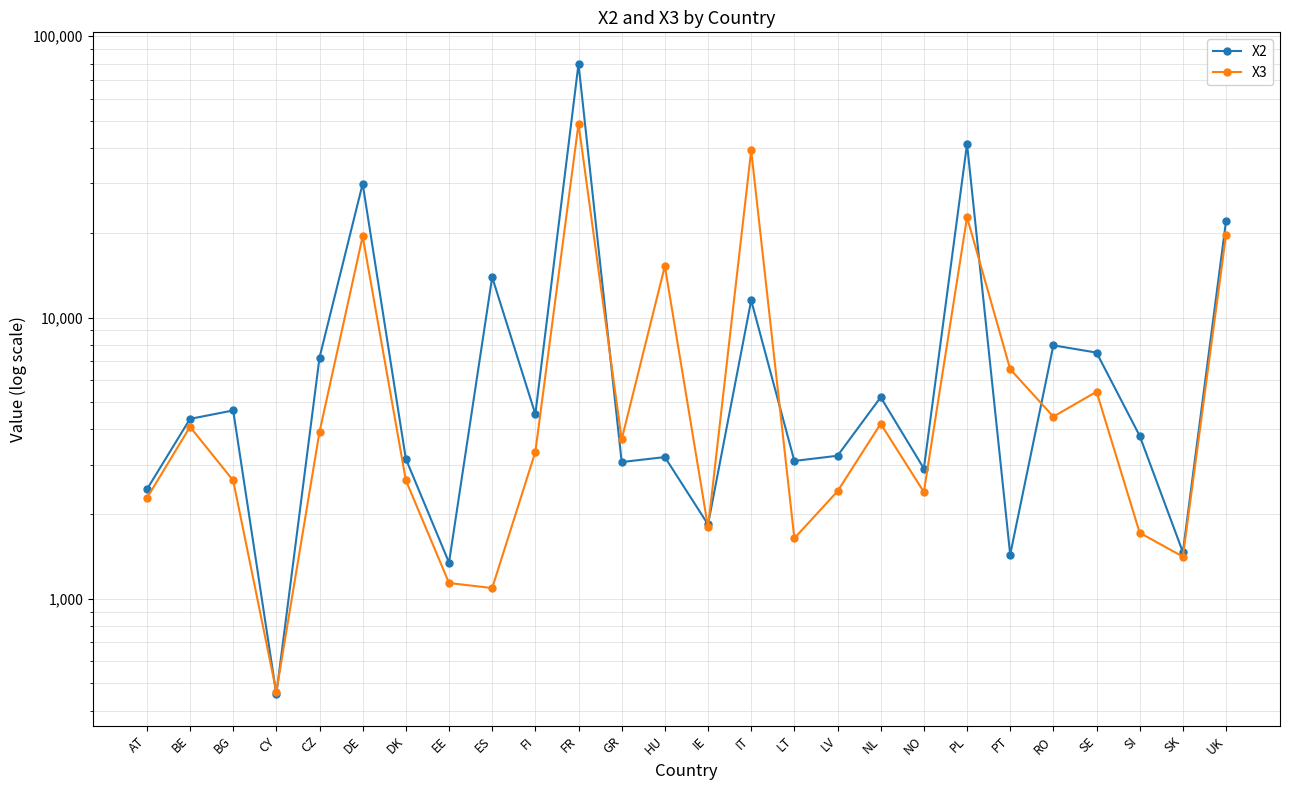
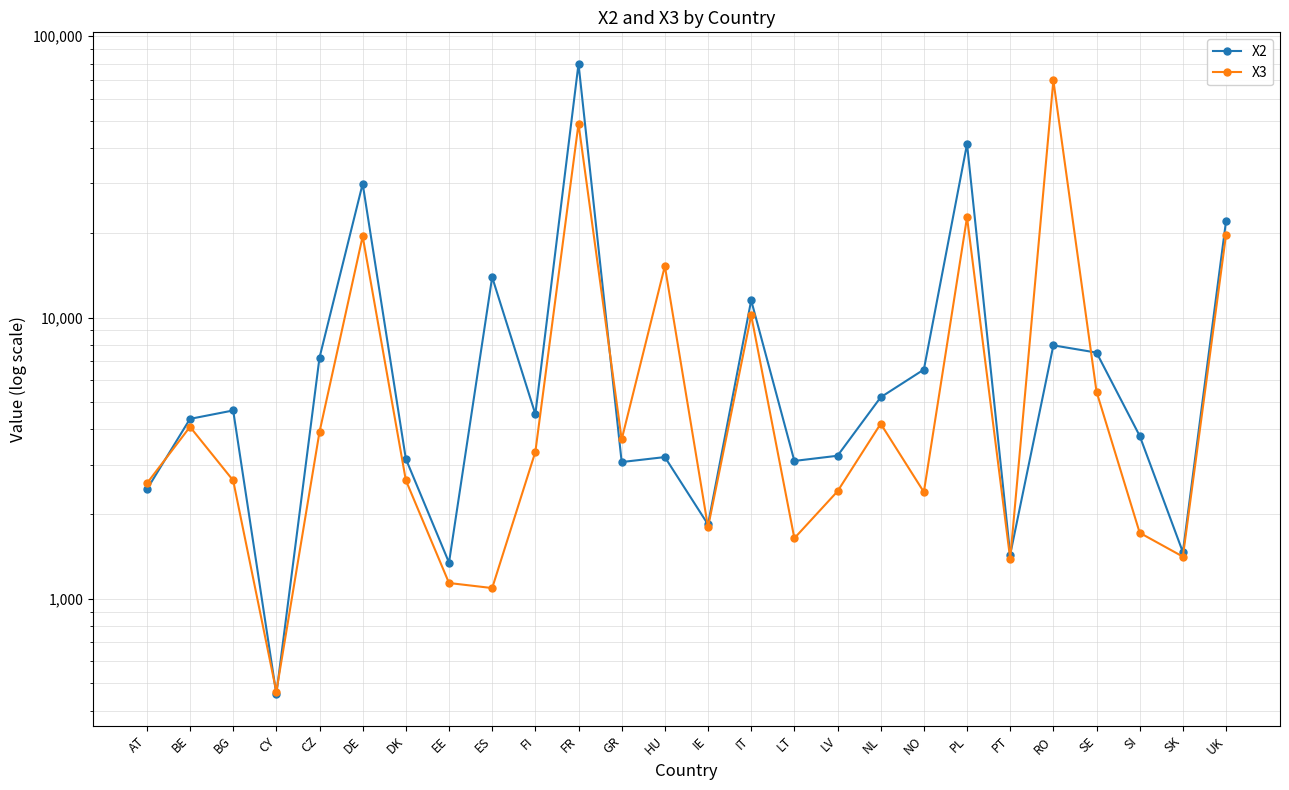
  {
    "X2": {
      "AT": "2,400",
      "BE": "4,400",
      "BG": "4,700",
      "CZ": "7,200",
      "DE": "30,000",
      "DK": "3,100",
      "EE": "1,300",
      "ES": "14,000",
      "FI": "4,500",
      "FR": "80,000",
      "GR": "3,100",
      "HU": "3,200",
      "IE": "1,800",
      "IT": "11,500",
      "LT": "3,100",
      "LV": "3,200",
      "NL": "5,200",
-     "NO": "2,900",
+     "NO": "6,500",
      "PL": "41,000",
      "PT": "1,400",
      "RO": "8,000",
      "SE": "7,500",
      "SI": "3,800",
      "SK": "1,500",
      "UK": "22,000"
    },
    "X3": {
-     "AT": "2,300",
+     "AT": "2,600",
      "BE": "4,100",
      "BG": "2,600",
      "CZ": "3,900",
      "DE": "19,000",
      "DK": "2,600",
      "EE": "1,140",
      "ES": "1,090",
      "FI": "3,300",
      "FR": "49,000",
      "GR": "3,700",
      "HU": "15,000",
      "IE": "1,800",
-     "IT": "39,000",
+     "IT": "10,200",
      "LT": "1,600",
      "LV": "2,400",
      "NL": "4,200",
      "NO": "2,400",
      "PL": "23,000",
-     "PT": "6,500",
-     "RO": "4,400",
+     "PT": "1,400",
+     "RO": "70,000",
      "SE": "5,400",
      "SI": "1,700",
      "SK": "1,400",
      "UK": "20,000"
    }
  }
